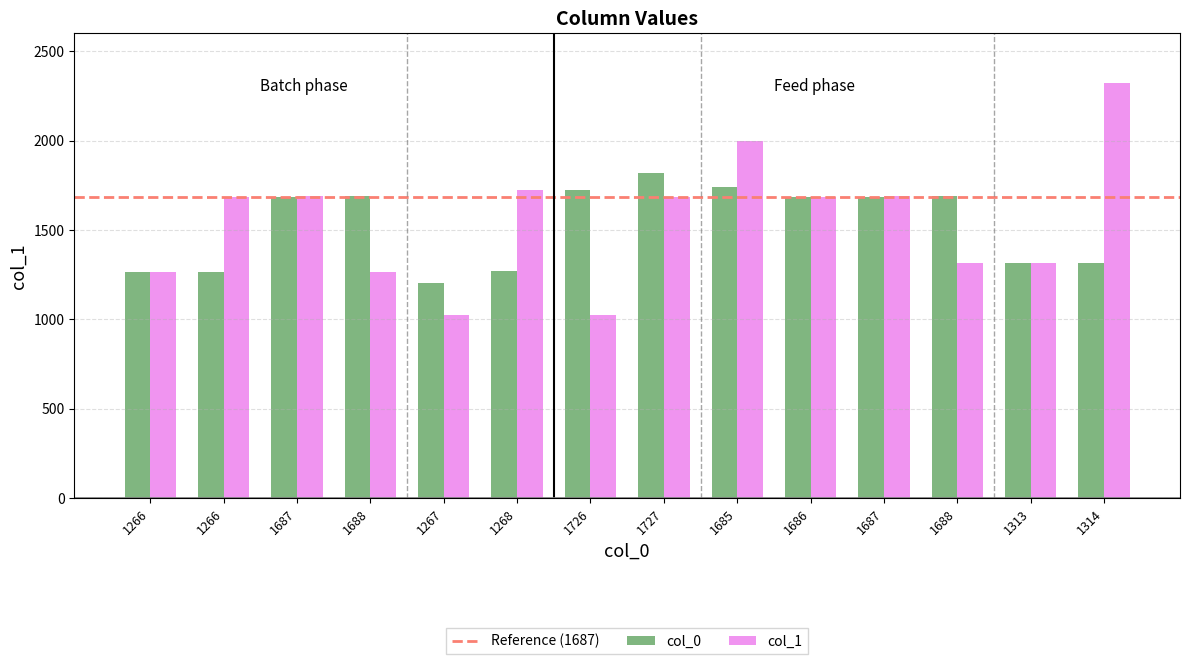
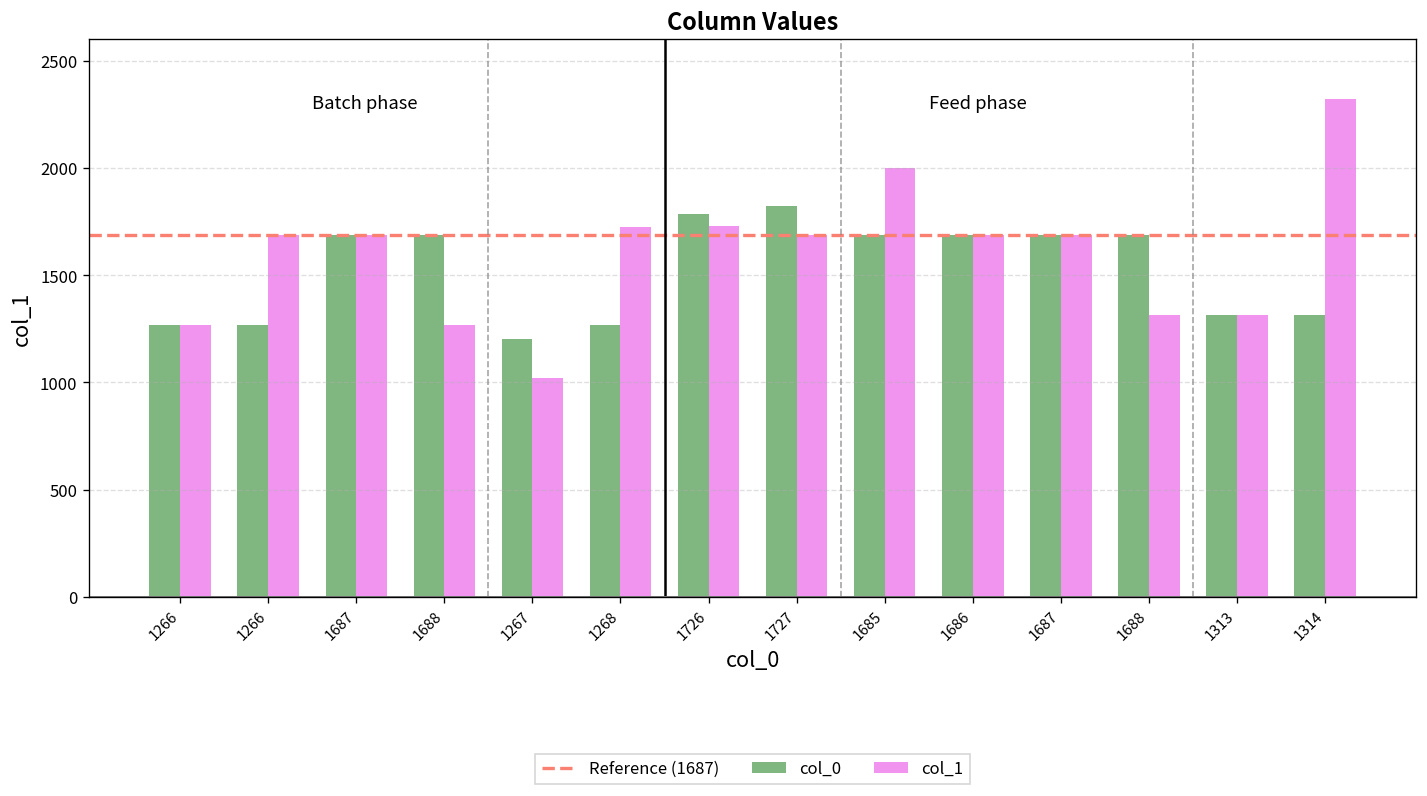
  {
    "col_0": {
      "1267": 1200,
      "1268": 1270,
-     "1726": 1730,
+     "1726": 1790,
      "1727": 1820,
-     "1685": 1740,
+     "1685": 1690,
      "1686": 1690,
      "1313": 1310,
      "1314": 1310
    },
    "col_1": {
      "1267": 1020,
      "1268": 1730,
-     "1726": 1020,
+     "1726": 1730,
      "1727": 1690,
      "1685": 2000,
      "1686": 1690,
      "1313": 1310,
      "1314": 2320
    }
  }
